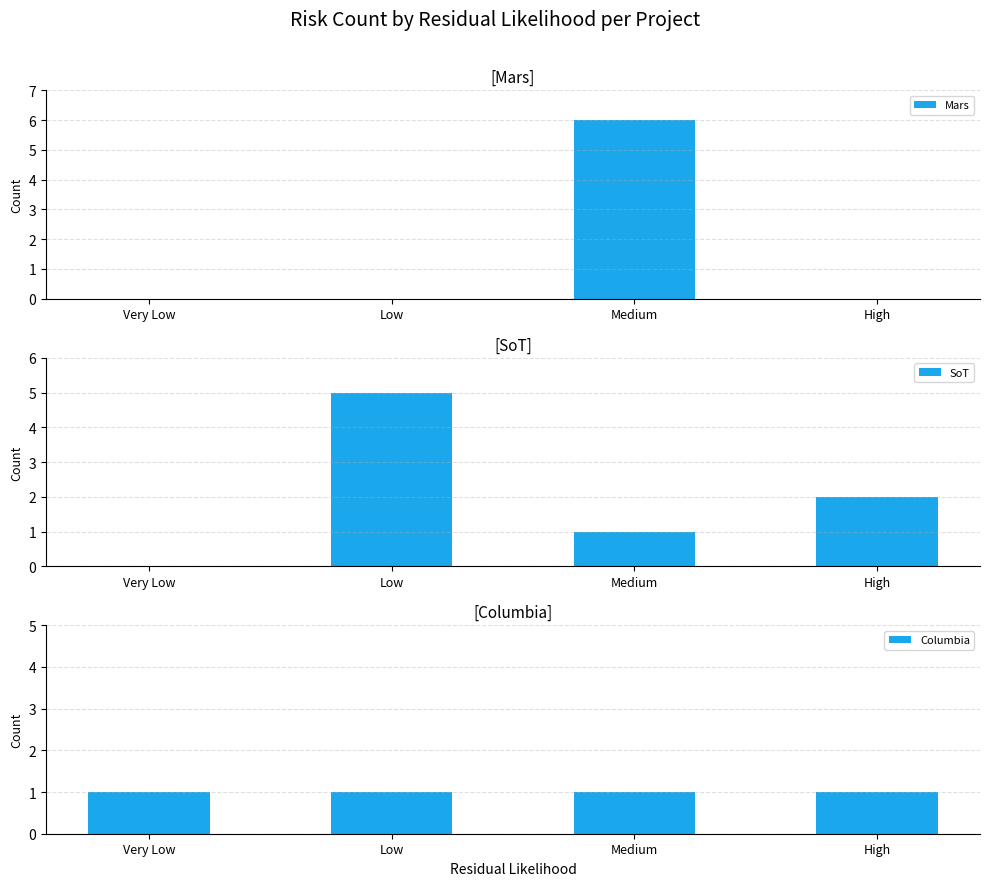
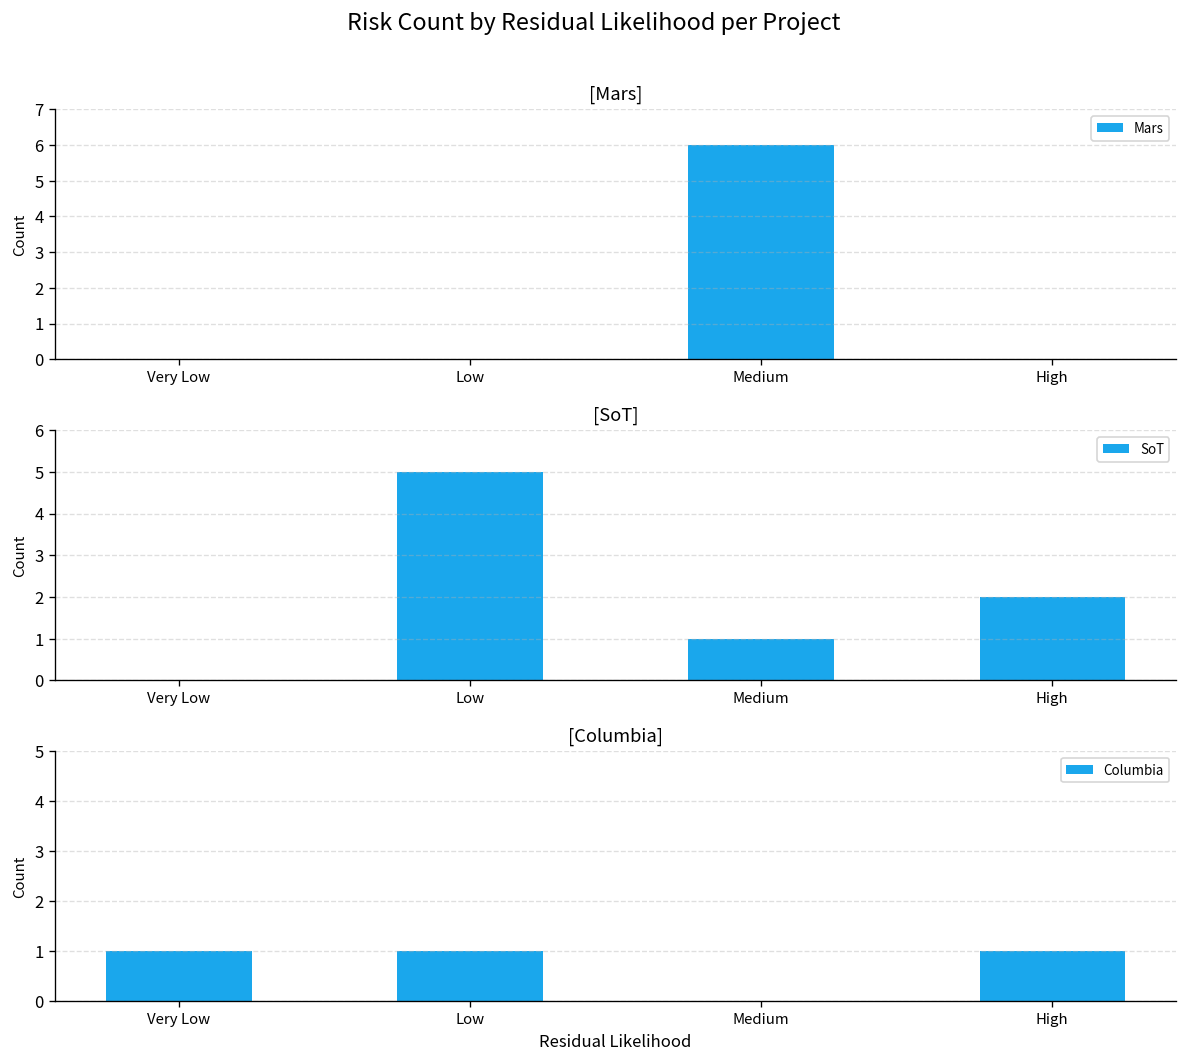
  {
    "[Mars]": {
      "Very Low": 0.0,
      "Low": 0.0,
      "Medium": 6.0,
      "High": 0.0
    },
    "[SoT]": {
      "Very Low": 0.0,
      "Low": 5.0,
      "Medium": 1.0,
      "High": 2.0
    },
    "[Columbia]": {
      "Very Low": 1,
      "Low": 1,
-     "Medium": 1,
+     "Medium": 0,
      "High": 1
    }
  }
